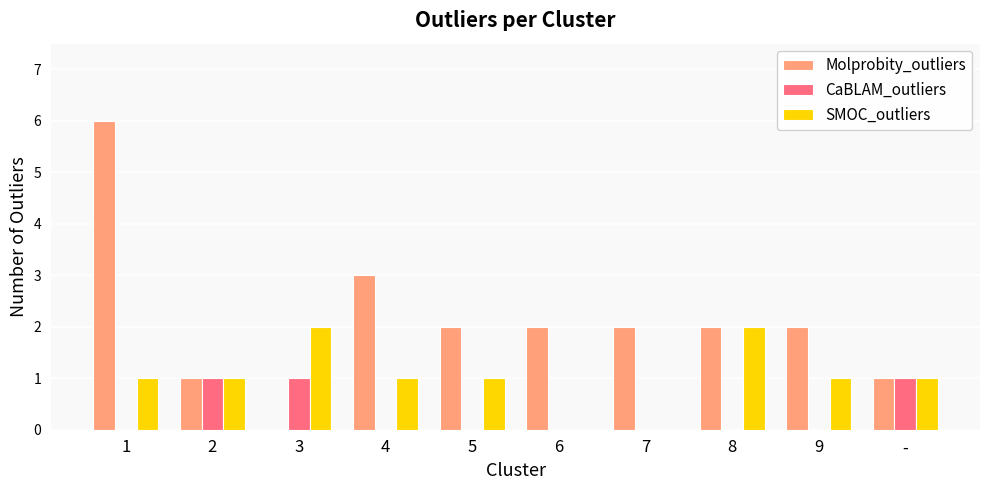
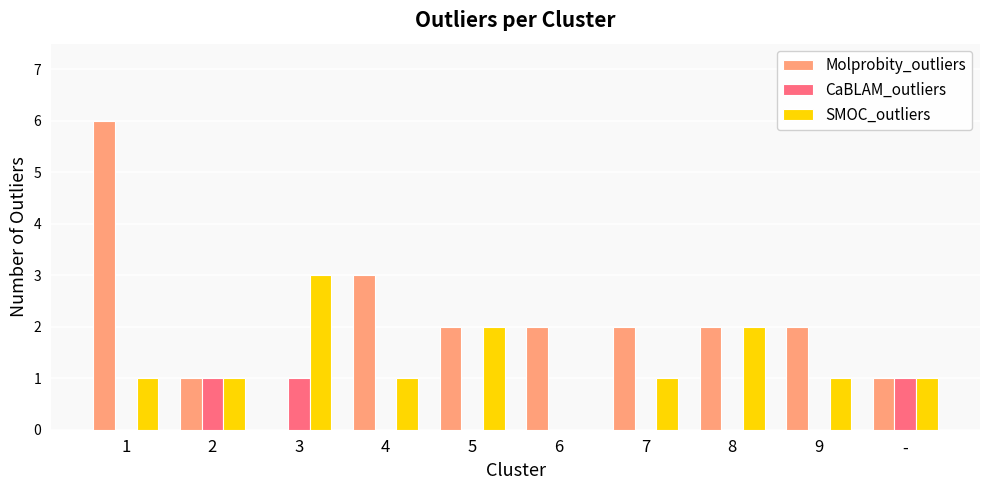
  {
    "SMOC_outliers": {
      "1": 1,
      "2": 1,
-     "3": 2,
+     "3": 3,
      "4": 1,
-     "5": 1,
+     "5": 2,
      "6": 0,
-     "7": 0,
+     "7": 1,
      "8": 2,
      "9": 1,
      "-": 1
    }
  }
